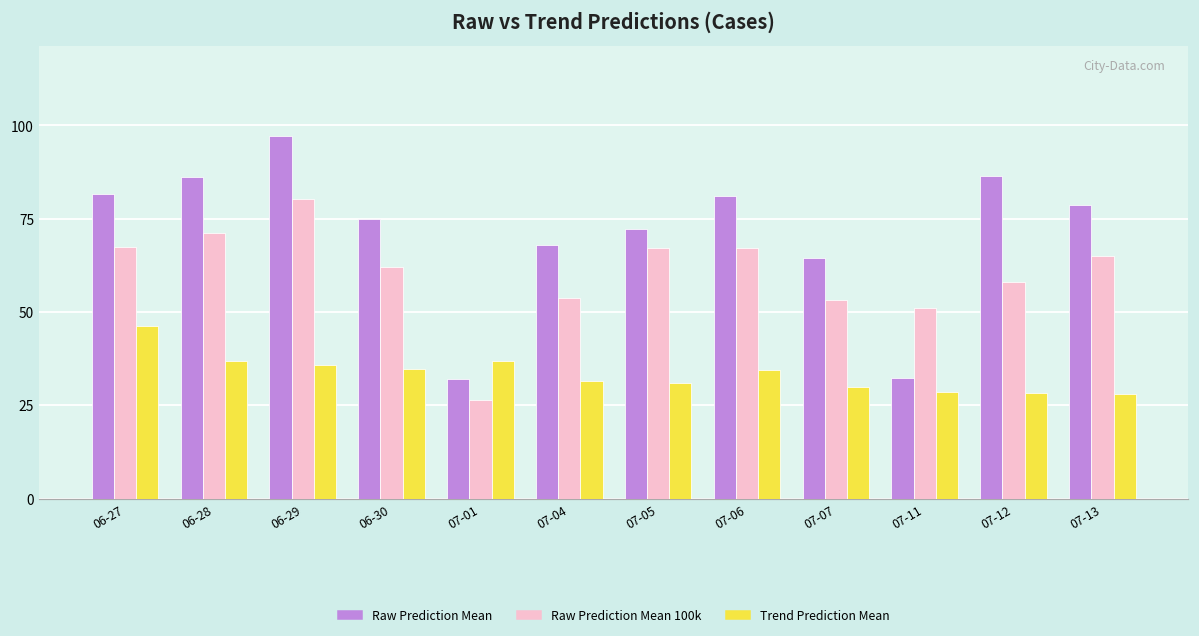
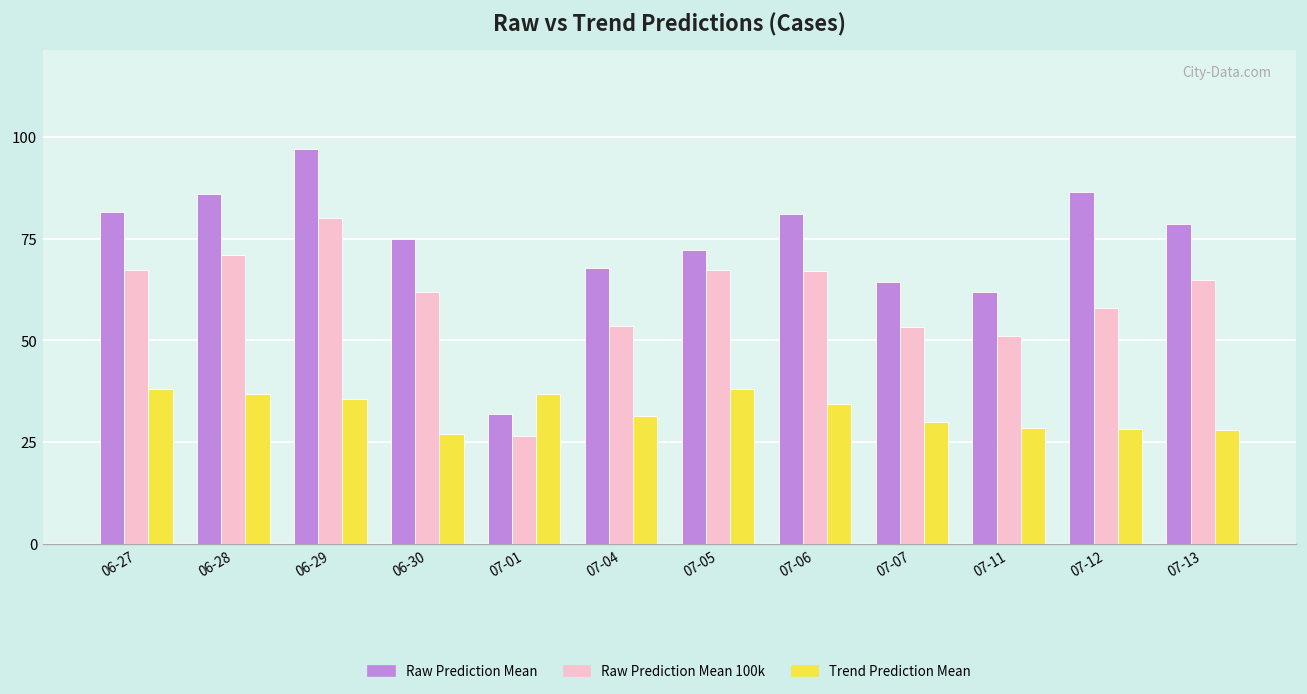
  {
    "Raw Prediction Mean": {
      "06-27": 82,
      "06-28": 86,
      "06-29": 97,
      "06-30": 75,
      "07-01": 32,
      "07-04": 68,
      "07-05": 72,
      "07-06": 81,
      "07-07": 64,
-     "07-11": 32,
+     "07-11": 62,
      "07-12": 86,
      "07-13": 79
    },
    "Raw Prediction Mean 100k": {
      "06-27": 67,
      "06-28": 71,
      "06-29": 80,
      "06-30": 62,
      "07-01": 26,
      "07-04": 54,
      "07-05": 67,
      "07-06": 67,
      "07-07": 53,
      "07-11": 51,
      "07-12": 58,
      "07-13": 65
    },
    "Trend Prediction Mean": {
-     "06-27": 46,
+     "06-27": 38,
      "06-28": 37,
      "06-29": 36,
-     "06-30": 35,
+     "06-30": 27,
      "07-01": 37,
      "07-04": 32,
-     "07-05": 31,
+     "07-05": 38,
      "07-06": 34,
      "07-07": 30,
      "07-11": 28,
      "07-12": 28,
      "07-13": 28
    }
  }
